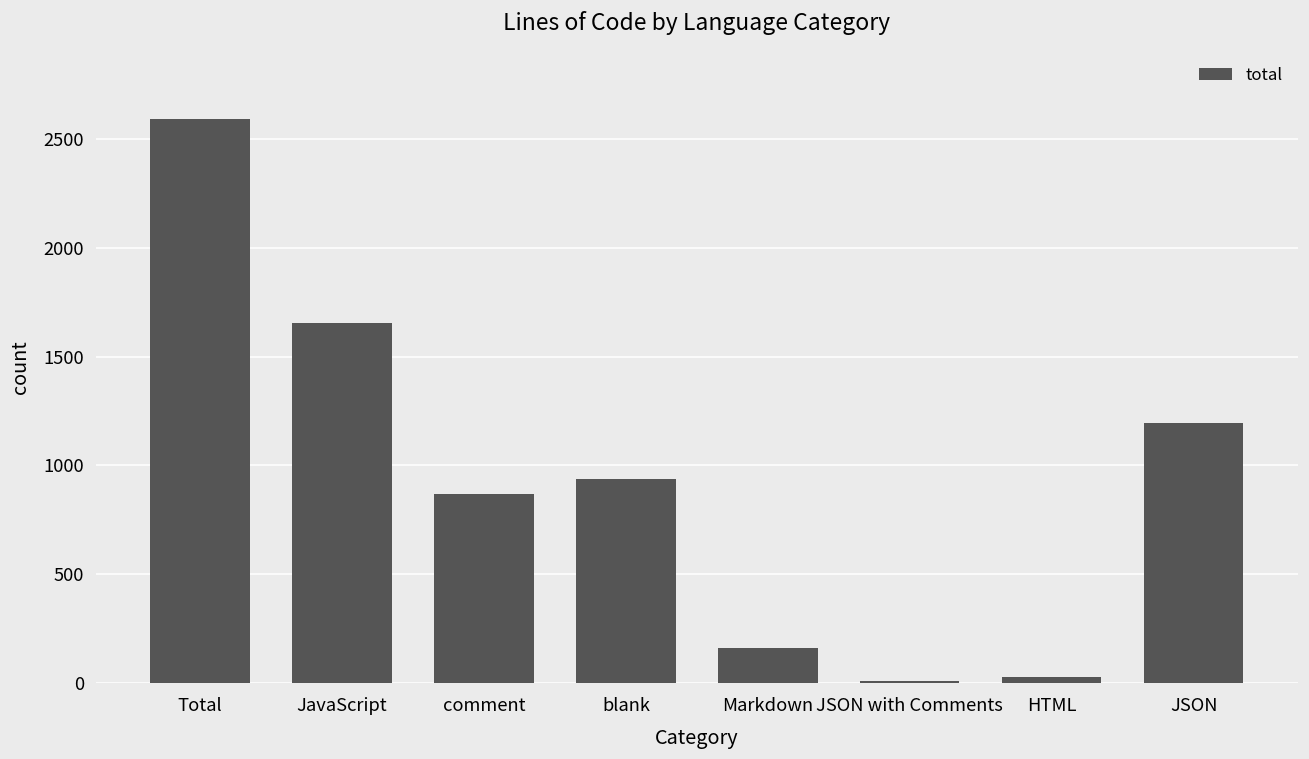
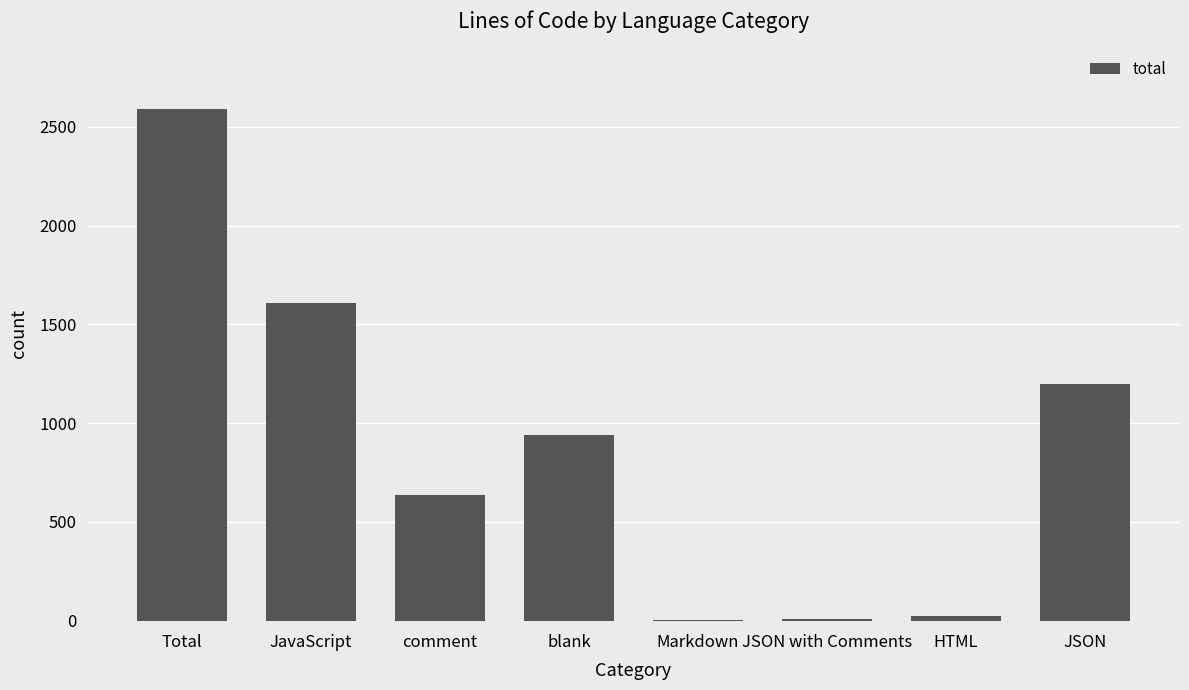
  {
    "Total": 2590,
-   "JavaScript": 1660,
-   "comment": 870,
+   "JavaScript": 1610,
+   "comment": 630,
    "blank": 940,
-   "Markdown": 160,
+   "Markdown": 0,
    "HTML": 30,
    "JSON": 1200
  }
